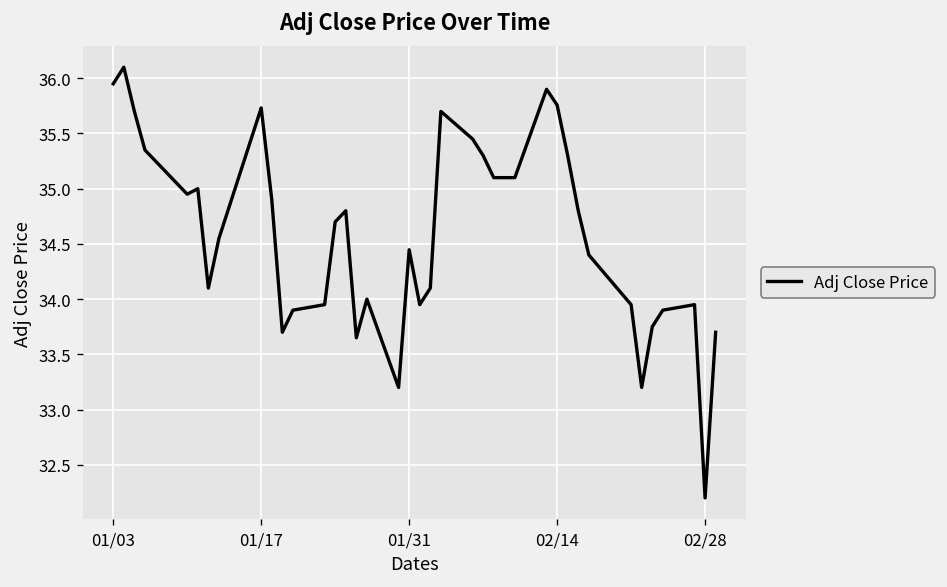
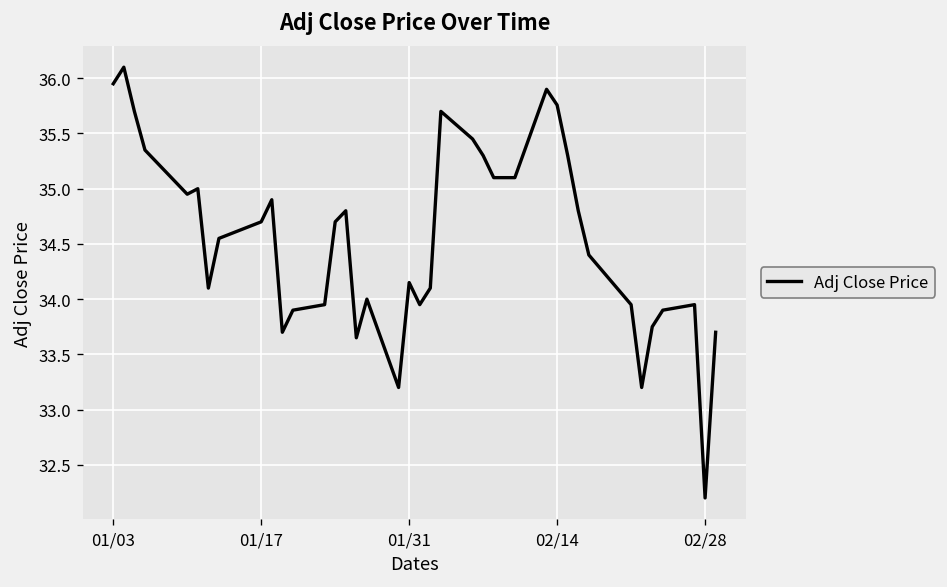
  {
    "01/03": 36.0,
-   "01/17": 35.7,
-   "01/31": 34.4,
+   "01/17": 34.7,
+   "01/31": 34.2,
    "02/14": 35.8,
    "02/28": 32.2
  }
